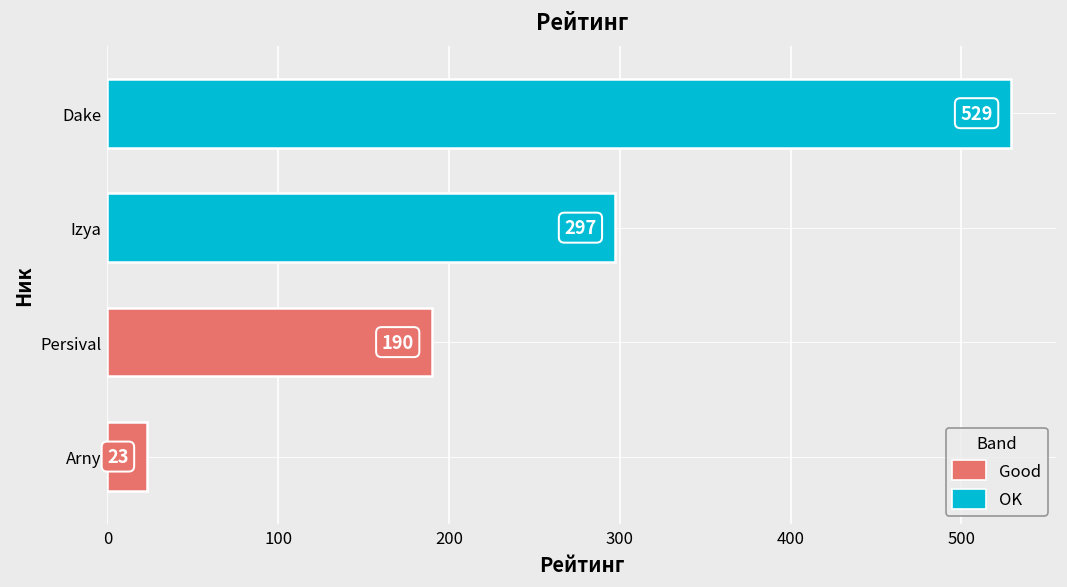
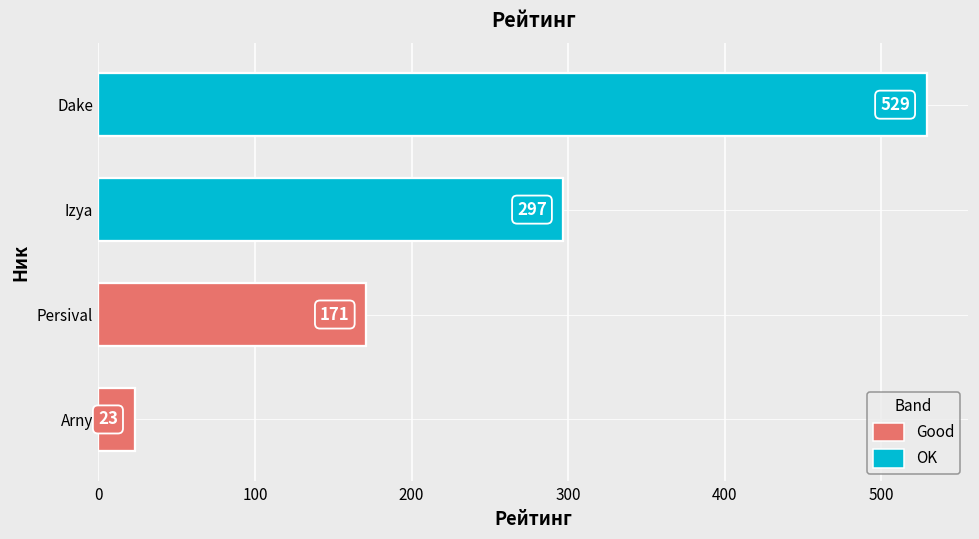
  {
-   "Persival": 190
+   "Persival": 171
  }
